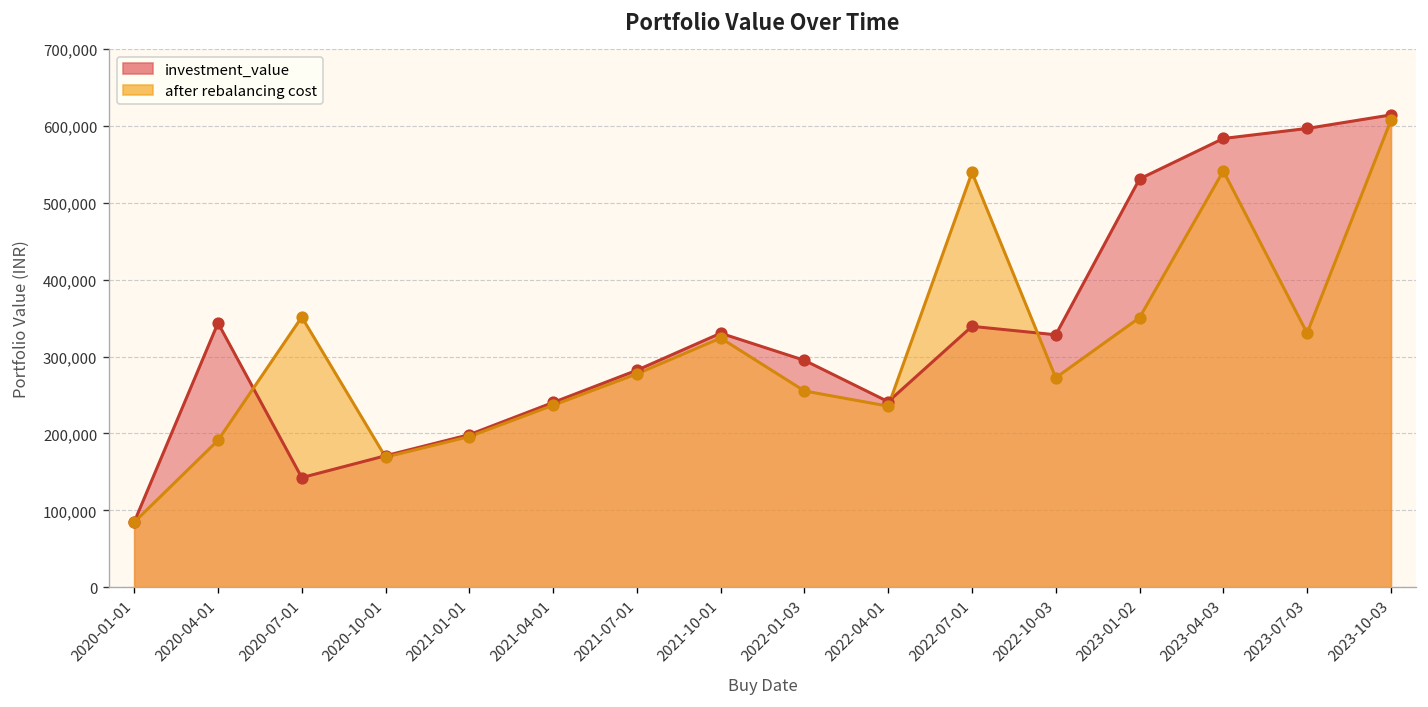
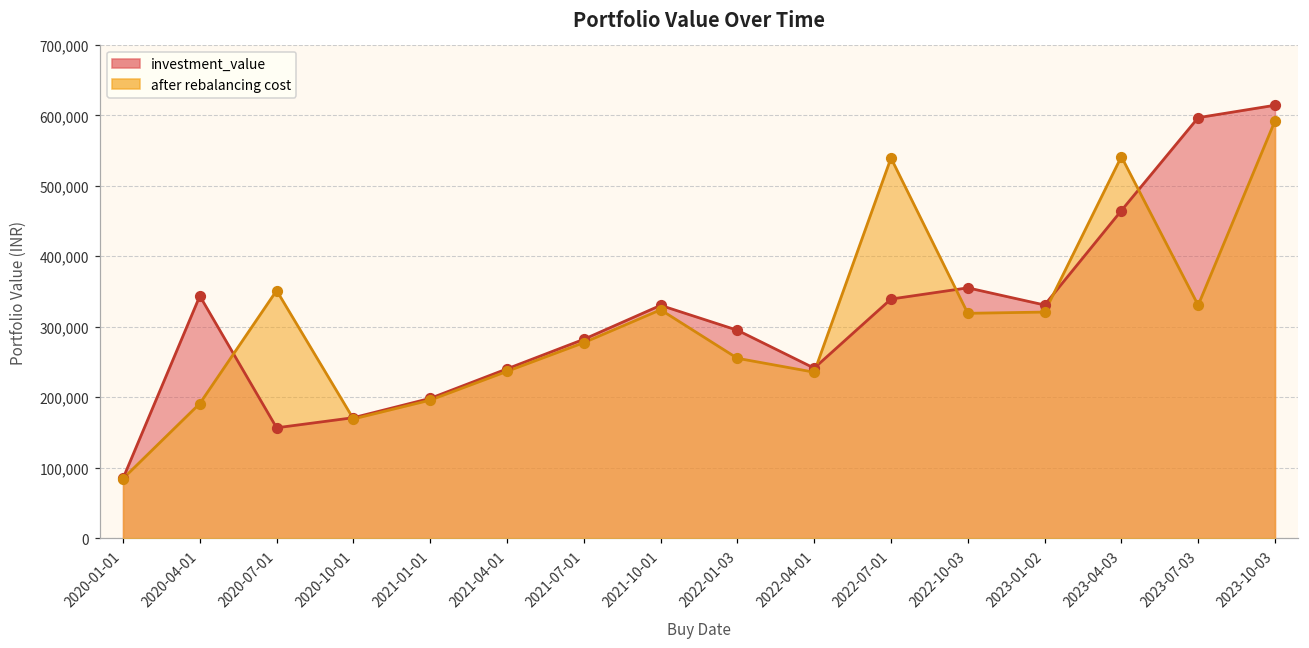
  {
    "investment_value": {
      "2020-04-01": "340,000",
-     "2020-07-01": "140,000",
+     "2020-07-01": "160,000",
      "2021-07-01": "280,000",
      "2021-10-01": "330,000",
      "2022-01-03": "300,000",
      "2022-04-01": "240,000",
      "2022-07-01": "340,000",
-     "2022-10-03": "330,000",
-     "2023-01-02": "530,000",
-     "2023-04-03": "580,000",
+     "2022-10-03": "360,000",
+     "2023-01-02": "330,000",
+     "2023-04-03": "460,000",
      "2023-07-03": "600,000",
      "2023-10-03": "610,000"
    },
    "after rebalancing cost": {
      "2020-04-01": "190,000",
      "2020-07-01": "350,000",
      "2021-07-01": "280,000",
      "2021-10-01": "320,000",
      "2022-01-03": "260,000",
      "2022-04-01": "240,000",
      "2022-07-01": "540,000",
-     "2022-10-03": "270,000",
-     "2023-01-02": "350,000",
+     "2022-10-03": "320,000",
+     "2023-01-02": "320,000",
      "2023-04-03": "540,000",
      "2023-07-03": "330,000",
-     "2023-10-03": "610,000"
+     "2023-10-03": "590,000"
    }
  }
